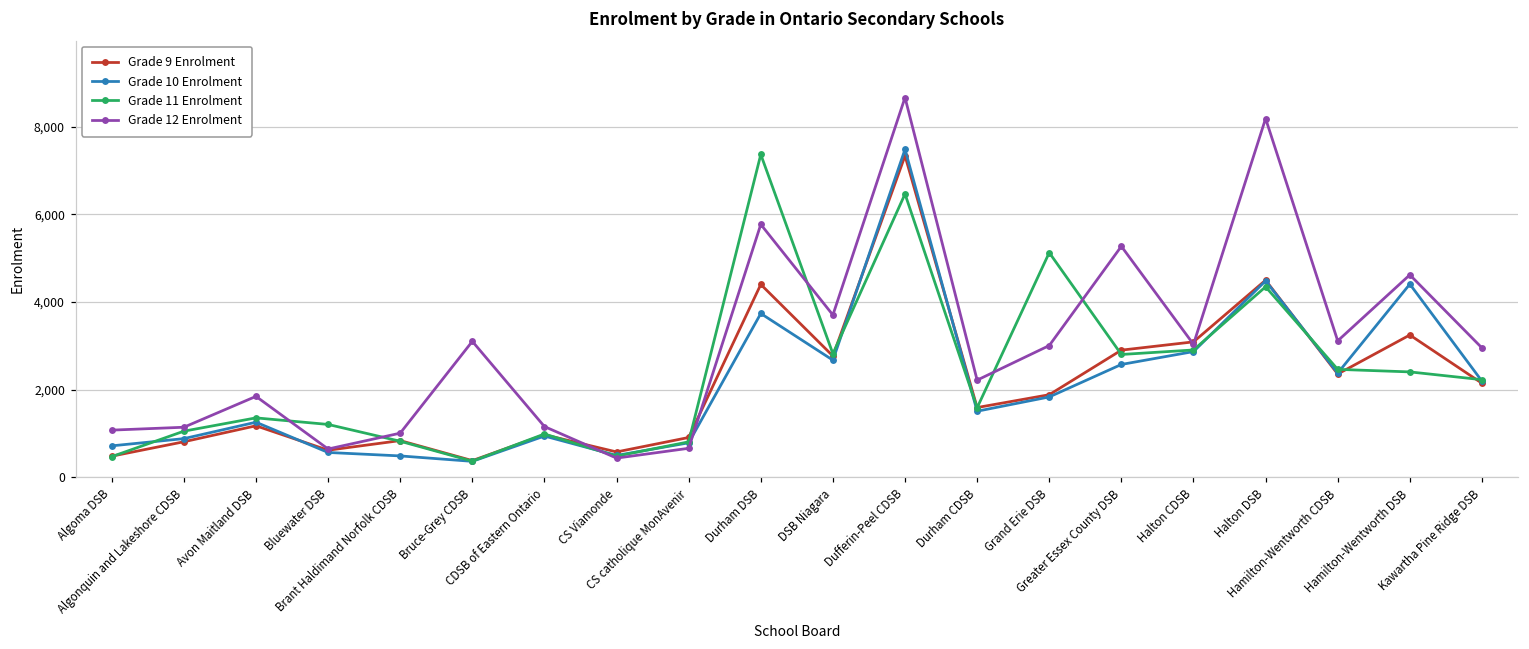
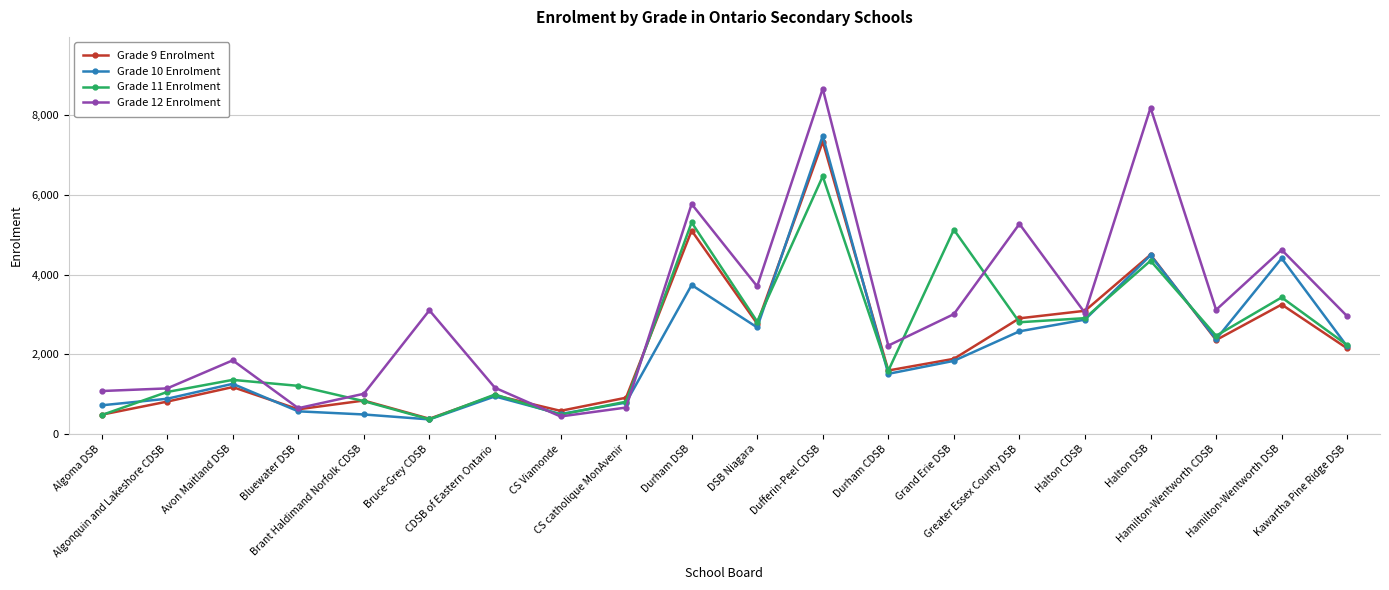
  {
    "Grade 9 Enrolment": {
      "Algonquin and Lakeshore CDSB": "800",
      "Avon Maitland DSB": "1,200",
      "CS Viamonde": "600",
      "CS catholique MonAvenir": "900",
-     "Durham DSB": "4,400",
+     "Durham DSB": "5,100",
      "Dufferin-Peel CDSB": "7,300",
      "Greater Essex County DSB": "2,900",
      "Hamilton-Wentworth DSB": "3,200"
    },
    "Grade 10 Enrolment": {
      "Algoma DSB": "700",
      "Algonquin and Lakeshore CDSB": "900",
      "Avon Maitland DSB": "1,300",
      "Brant Haldimand Norfolk CDSB": "500",
      "Durham DSB": "3,700",
      "DSB Niagara": "2,700",
      "Dufferin-Peel CDSB": "7,500",
      "Durham CDSB": "1,500",
      "Greater Essex County DSB": "2,600",
      "Hamilton-Wentworth DSB": "4,400"
    },
    "Grade 11 Enrolment": {
      "Algonquin and Lakeshore CDSB": "1,100",
      "Avon Maitland DSB": "1,400",
      "Bluewater DSB": "1,200",
-     "Durham DSB": "7,400",
+     "Durham DSB": "5,300",
      "Dufferin-Peel CDSB": "6,500",
      "Grand Erie DSB": "5,100",
      "Greater Essex County DSB": "2,800",
      "Halton DSB": "4,300",
      "Hamilton-Wentworth CDSB": "2,500",
-     "Hamilton-Wentworth DSB": "2,400"
+     "Hamilton-Wentworth DSB": "3,400"
    },
    "Grade 12 Enrolment": {
      "Algoma DSB": "1,100",
      "Algonquin and Lakeshore CDSB": "1,100",
      "Avon Maitland DSB": "1,800",
      "Brant Haldimand Norfolk CDSB": "1,000",
      "Bruce-Grey CDSB": "3,100",
      "CDSB of Eastern Ontario": "1,200",
      "CS catholique MonAvenir": "700",
      "Durham DSB": "5,800",
      "DSB Niagara": "3,700",
      "Dufferin-Peel CDSB": "8,700",
      "Durham CDSB": "2,200",
      "Grand Erie DSB": "3,000",
      "Greater Essex County DSB": "5,300",
      "Halton DSB": "8,200",
      "Hamilton-Wentworth CDSB": "3,100",
      "Hamilton-Wentworth DSB": "4,600",
      "Kawartha Pine Ridge DSB": "3,000"
    }
  }
